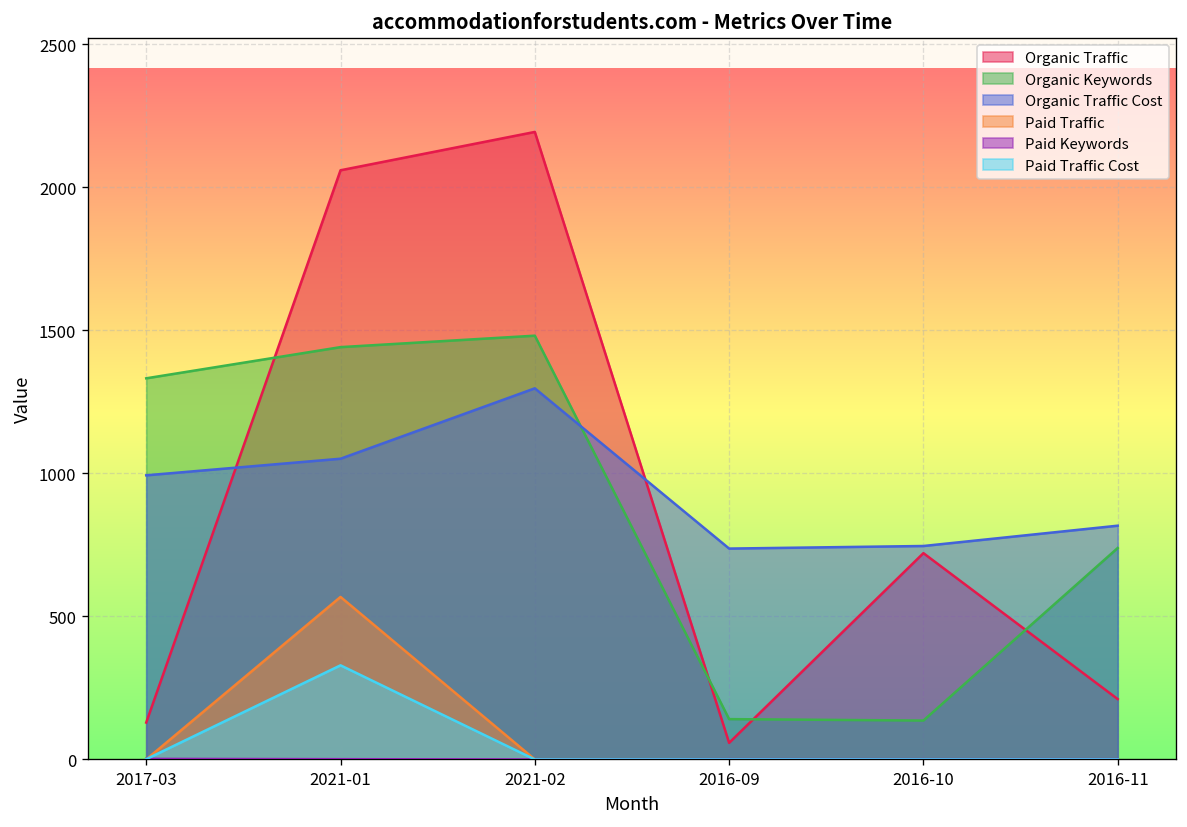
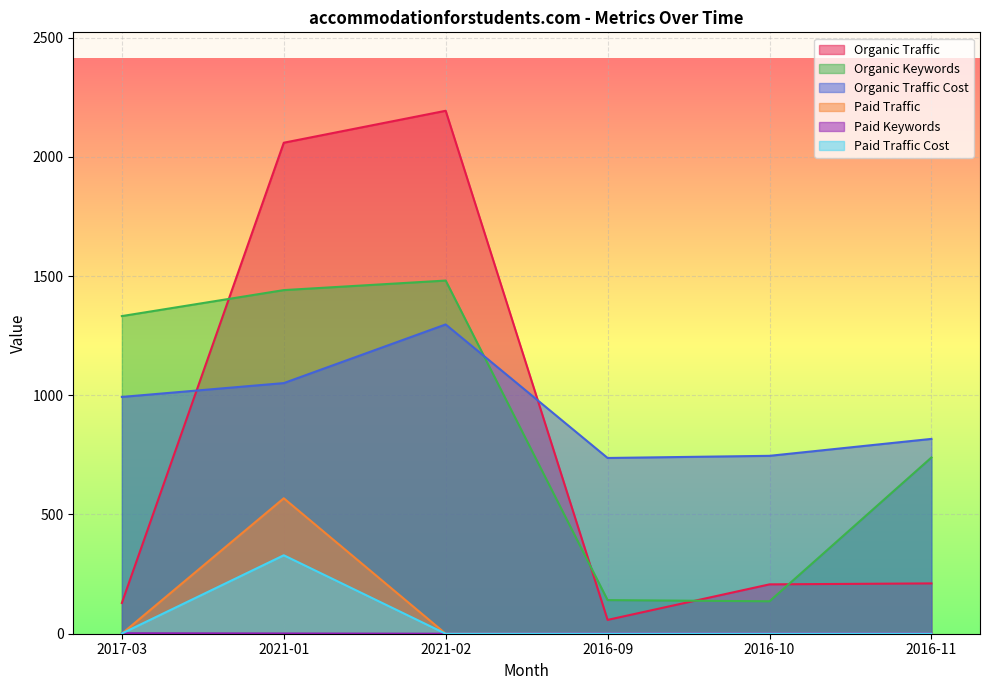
  {
    "Organic Traffic": {
      "2017-03": 130,
      "2021-01": 2060,
      "2021-02": 2190,
      "2016-09": 60,
-     "2016-10": 720,
+     "2016-10": 210,
      "2016-11": 210
    },
    "Organic Keywords": {
      "2017-03": 1330,
      "2021-01": 1440,
      "2021-02": 1480,
      "2016-09": 140,
      "2016-10": 140,
      "2016-11": 740
    },
    "Organic Traffic Cost": {
      "2017-03": 990,
      "2021-01": 1050,
      "2021-02": 1300,
      "2016-09": 740,
      "2016-10": 750,
      "2016-11": 820
    },
    "Paid Traffic": {
      "2021-01": 570
    },
    "Paid Keywords": {
      "2021-01": 0
    },
    "Paid Traffic Cost": {
      "2021-01": 330
    }
  }
